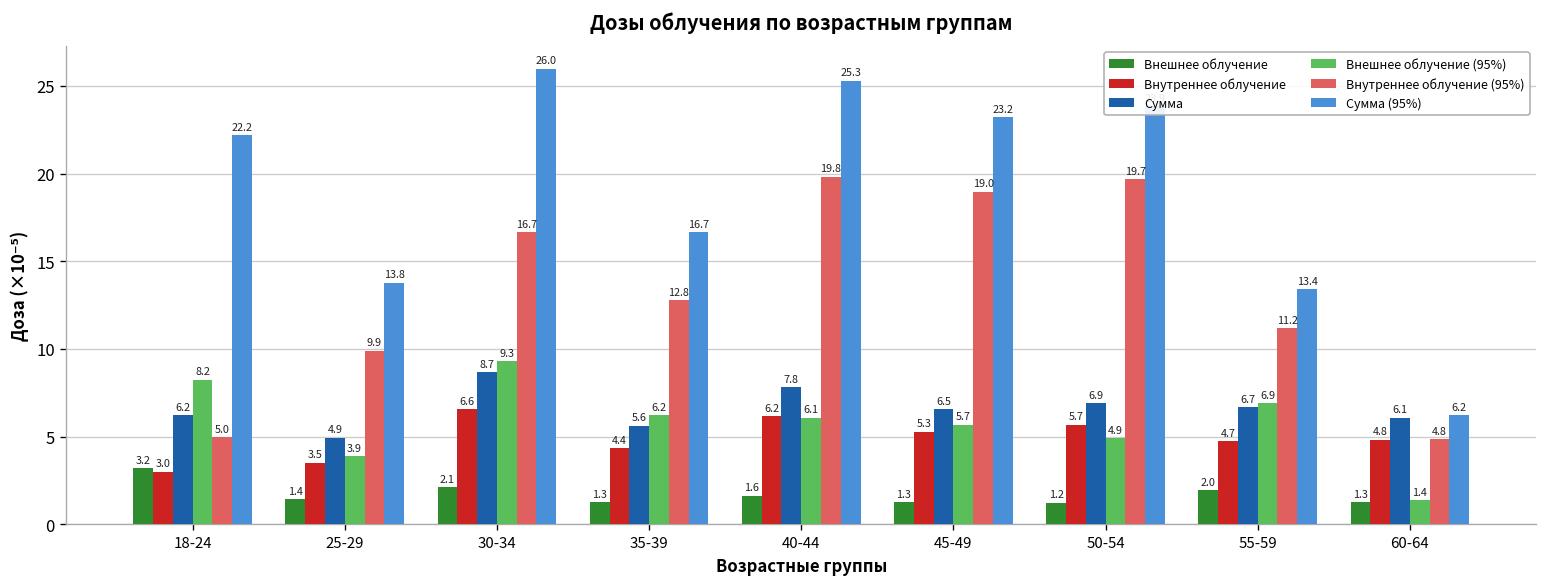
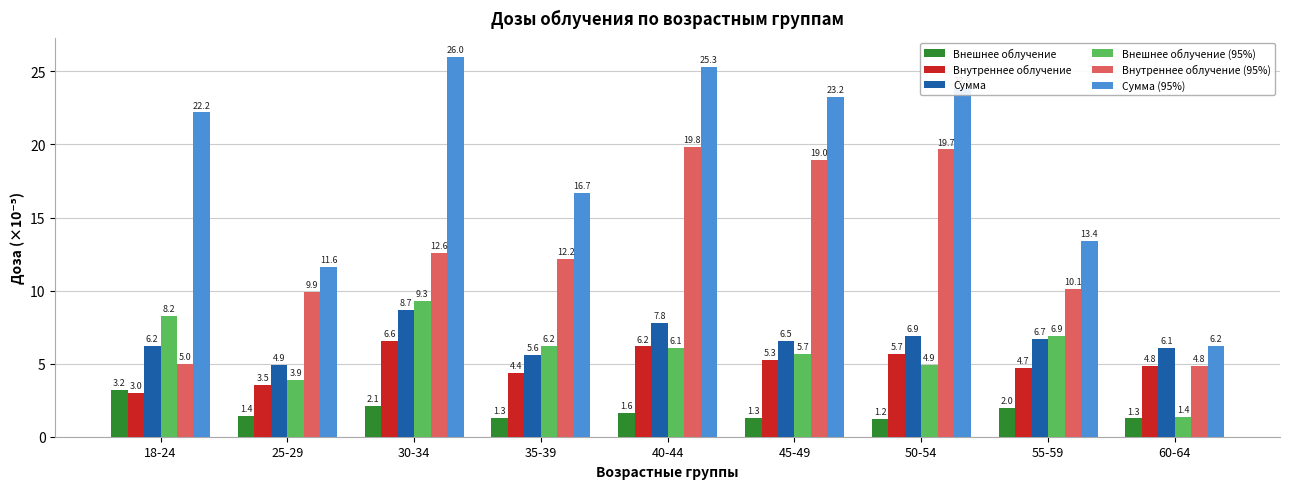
  {
    "Внешнее облучение": {
      "18-24": 3.2,
      "25-29": 1.4,
      "30-34": 2.1,
      "35-39": 1.3,
      "40-44": 1.6,
      "45-49": 1.3,
      "50-54": 1.2,
      "55-59": 2.0,
      "60-64": 1.3
    },
    "Внутреннее облучение": {
      "18-24": 3.0,
      "25-29": 3.5,
      "30-34": 6.6,
      "35-39": 4.4,
      "40-44": 6.2,
      "45-49": 5.3,
      "50-54": 5.7,
      "55-59": 4.7,
      "60-64": 4.8
    },
    "Сумма": {
      "18-24": 6.2,
      "25-29": 4.9,
      "30-34": 8.7,
      "35-39": 5.6,
      "40-44": 7.8,
      "45-49": 6.5,
      "50-54": 6.9,
      "55-59": 6.7,
      "60-64": 6.1
    },
    "Внешнее облучение (95%)": {
      "18-24": 8.2,
      "25-29": 3.9,
      "30-34": 9.3,
      "35-39": 6.2,
      "40-44": 6.1,
      "45-49": 5.7,
      "50-54": 4.9,
      "55-59": 6.9,
      "60-64": 1.4
    },
    "Внутреннее облучение (95%)": {
      "18-24": 5.0,
      "25-29": 9.9,
-     "30-34": 16.7,
-     "35-39": 12.8,
+     "30-34": 12.6,
+     "35-39": 12.2,
      "40-44": 19.8,
      "45-49": 19.0,
      "50-54": 19.7,
-     "55-59": 11.2,
+     "55-59": 10.1,
      "60-64": 4.8
    },
    "Сумма (95%)": {
      "18-24": 22.2,
-     "25-29": 13.8,
+     "25-29": 11.6,
      "30-34": 26.0,
      "35-39": 16.7,
      "40-44": 25.3,
      "45-49": 23.2,
      "55-59": 13.4,
      "60-64": 6.2
    }
  }
